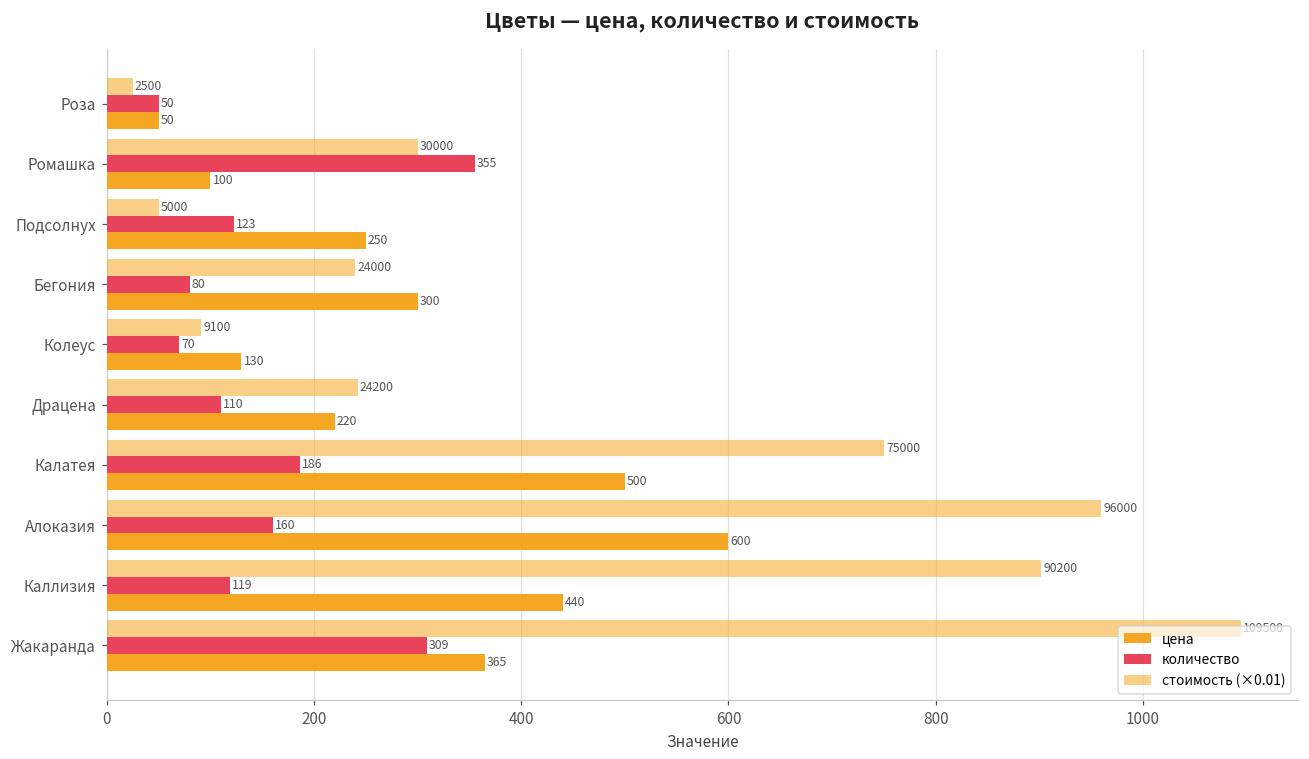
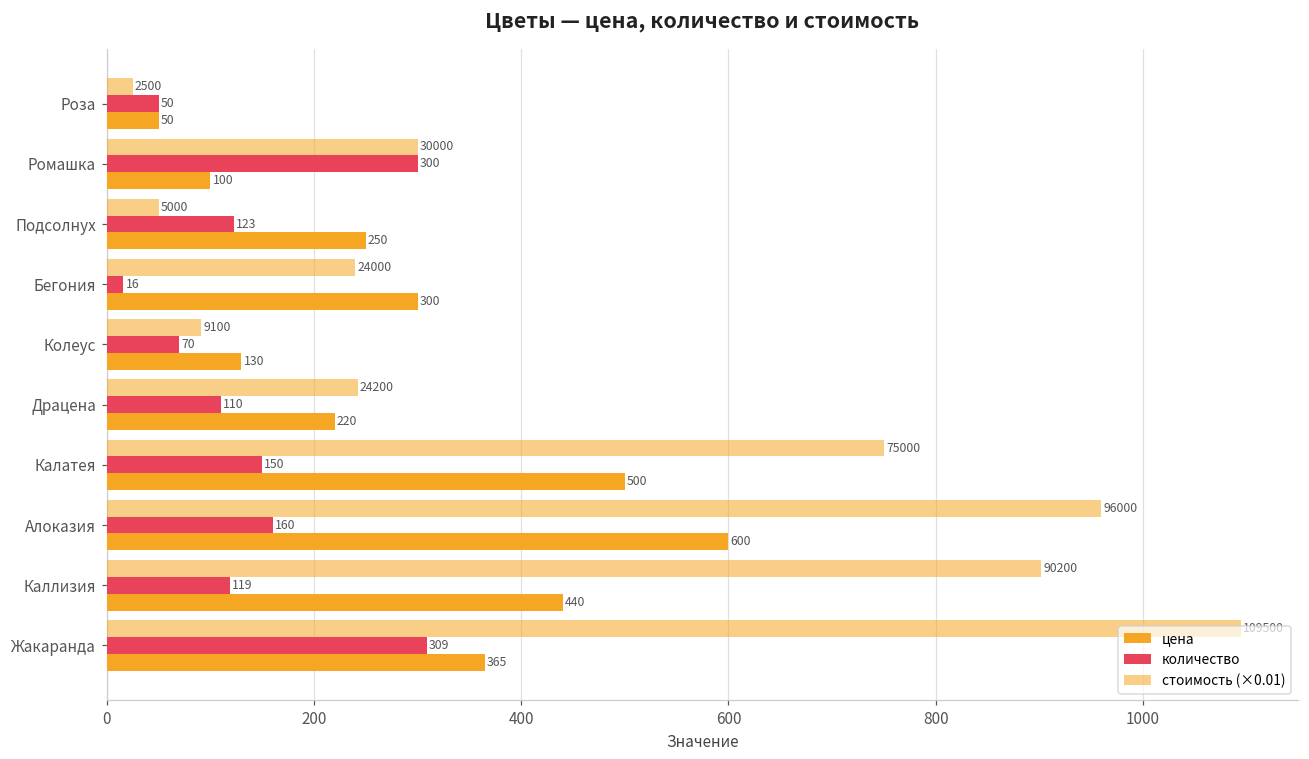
  {
    "количество": {
      "Роза": 50,
-     "Ромашка": 355,
+     "Ромашка": 300,
      "Подсолнух": 123,
-     "Бегония": 80,
+     "Бегония": 16,
      "Колеус": 70,
      "Драцена": 110,
-     "Калатея": 186,
+     "Калатея": 150,
      "Алоказия": 160,
      "Каллизия": 119,
      "Жакаранда": 309
    }
  }
